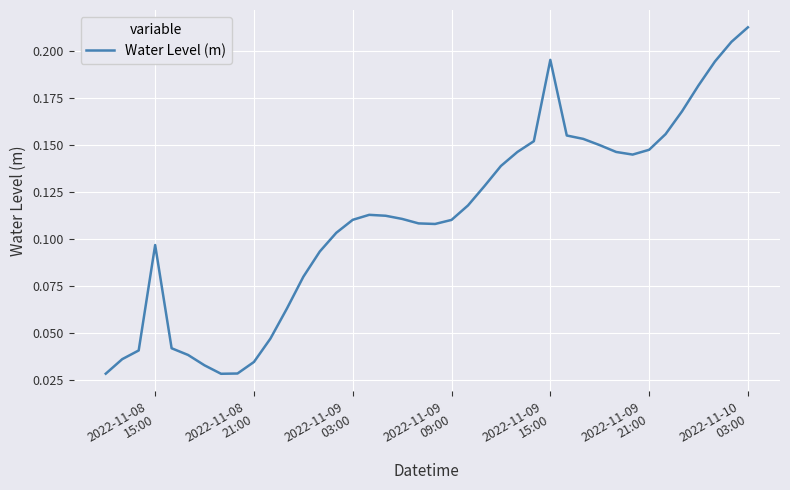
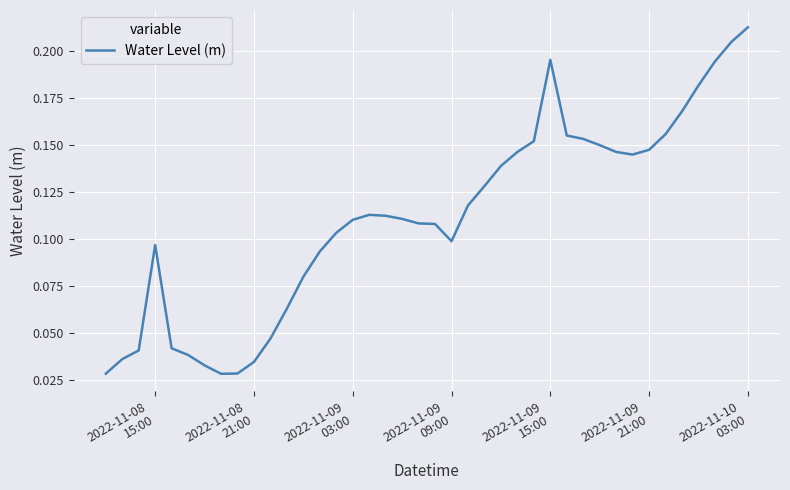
  {
    "2022-11-08 15:00": 0.097,
    "2022-11-08 21:00": 0.035,
    "2022-11-09 03:00": 0.110,
-   "2022-11-09 09:00": 0.110,
+   "2022-11-09 09:00": 0.099,
    "2022-11-09 15:00": 0.195,
    "2022-11-09 21:00": 0.148,
    "2022-11-10 03:00": 0.213
  }
